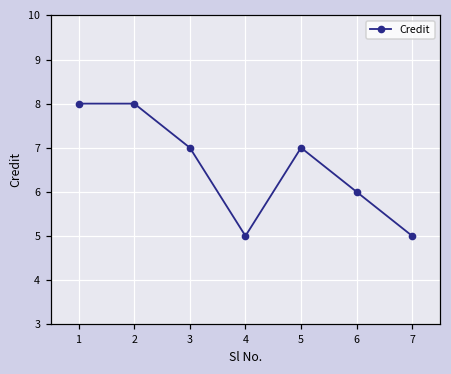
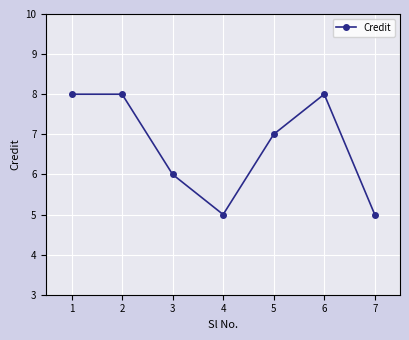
  {
    "1": 8,
    "2": 8,
-   "3": 7,
+   "3": 6,
    "4": 5,
    "5": 7,
-   "6": 6,
+   "6": 8,
    "7": 5
  }
